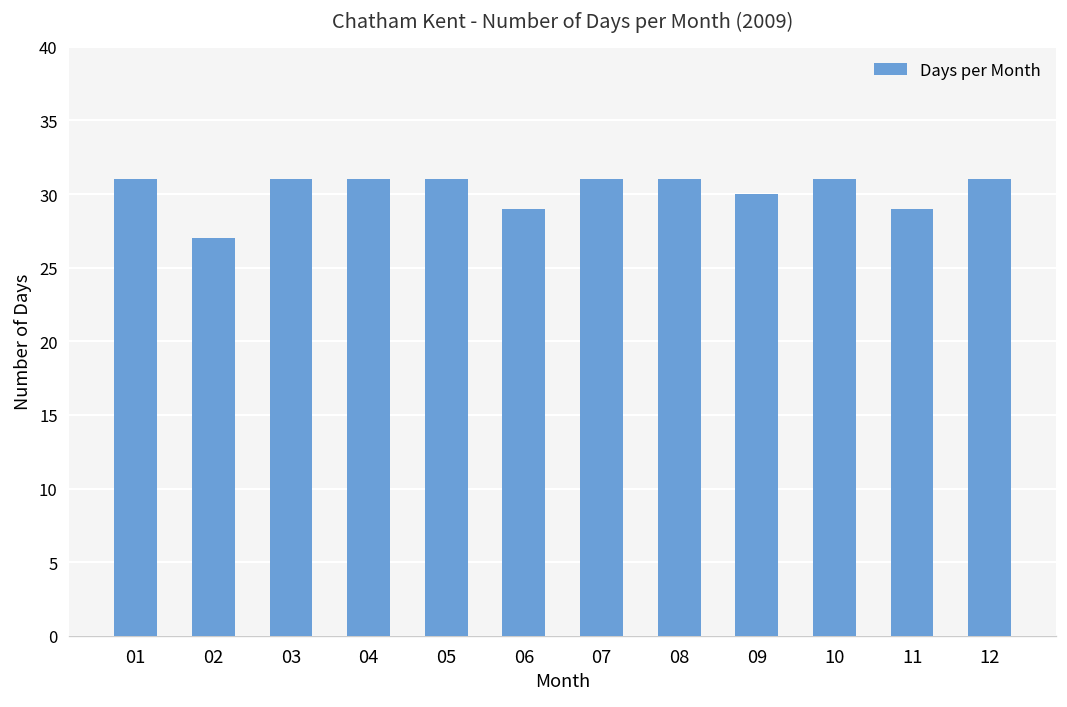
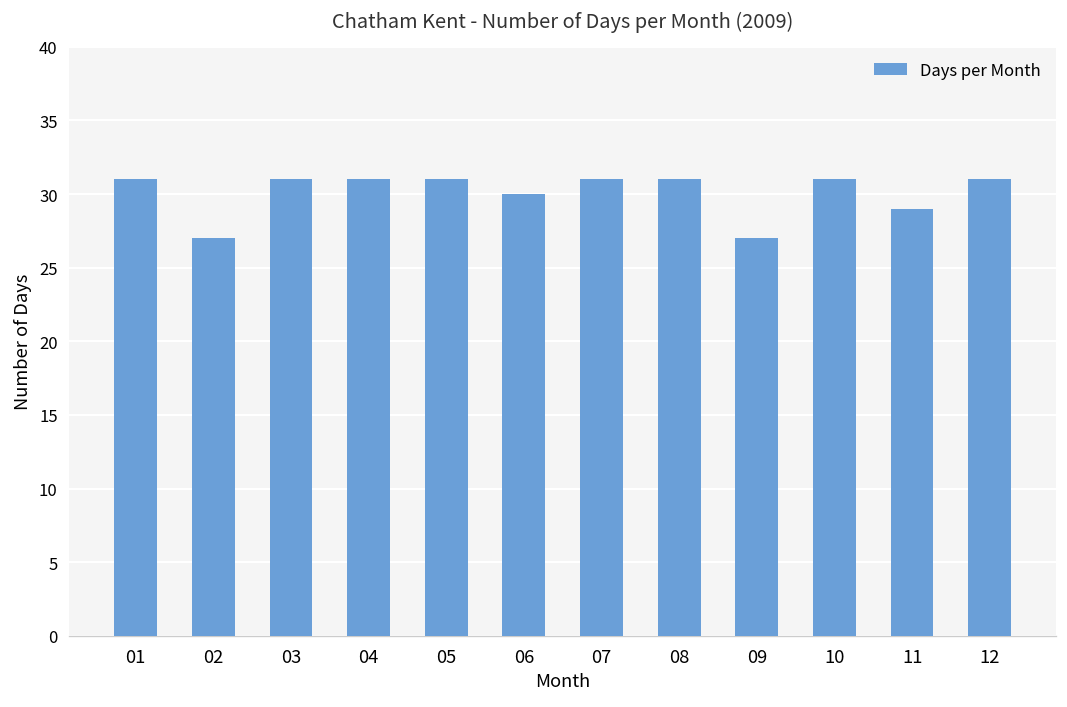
  {
    "01": 31,
    "02": 27,
    "03": 31,
    "04": 31,
    "05": 31,
-   "06": 29,
+   "06": 30,
    "07": 31,
    "08": 31,
-   "09": 30,
+   "09": 27,
    "10": 31,
    "11": 29,
    "12": 31
  }
